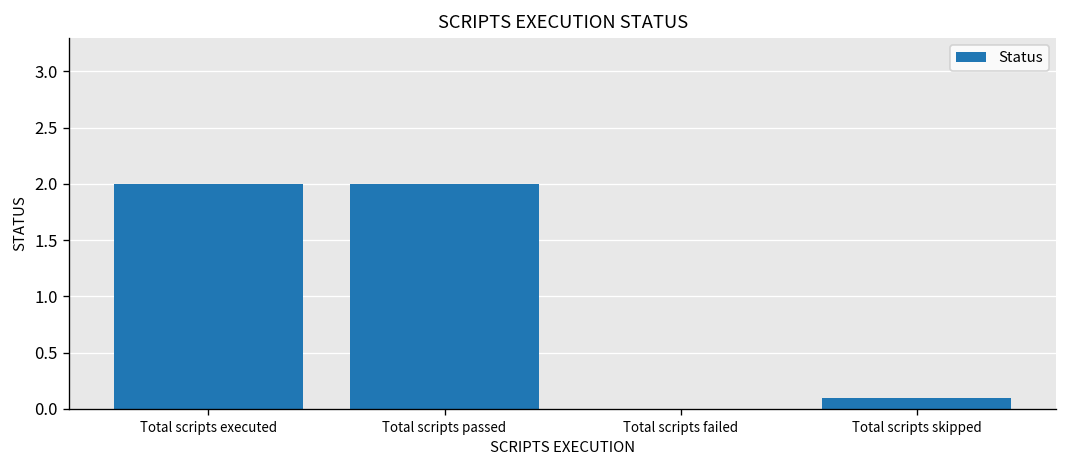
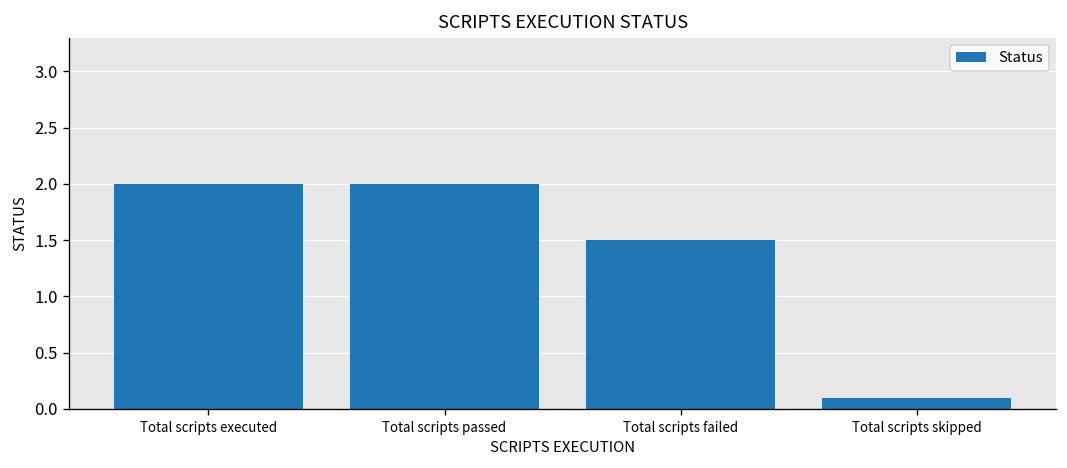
  {
    "Total scripts executed": 2.0,
    "Total scripts passed": 2.0,
-   "Total scripts failed": 0.0,
+   "Total scripts failed": 1.5,
    "Total scripts skipped": 0.1
  }
